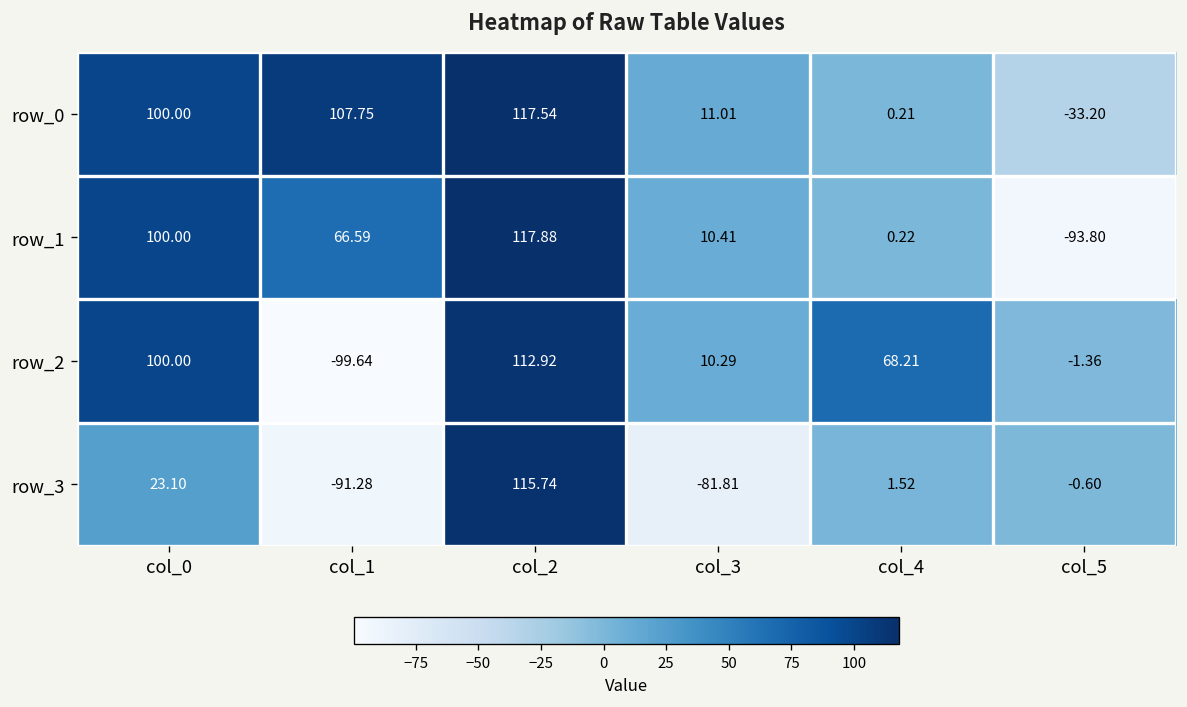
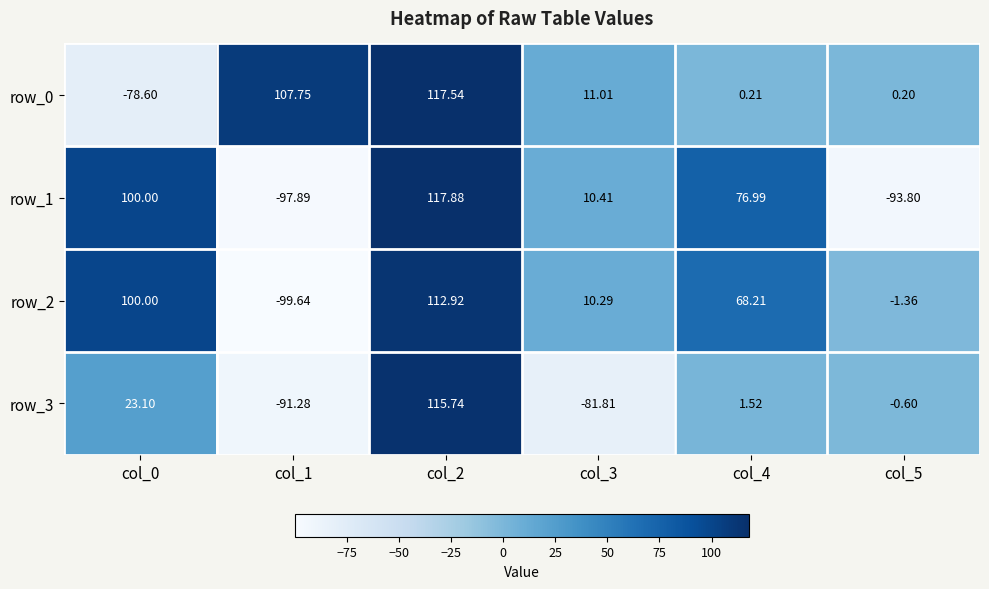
  {
    "row_0": {
-     "col_0": 100.00,
+     "col_0": -78.60,
      "col_1": 107.75,
      "col_2": 117.54,
      "col_3": 11.01,
      "col_4": 0.21,
-     "col_5": -33.20
+     "col_5": 0.20
    },
    "row_1": {
      "col_0": 100.00,
-     "col_1": 66.59,
+     "col_1": -97.89,
      "col_2": 117.88,
      "col_3": 10.41,
-     "col_4": 0.22,
+     "col_4": 76.99,
      "col_5": -93.80
    },
    "row_2": {
      "col_0": 100.00,
      "col_1": -99.64,
      "col_2": 112.92,
      "col_3": 10.29,
      "col_4": 68.21,
      "col_5": -1.36
    },
    "row_3": {
      "col_0": 23.10,
      "col_1": -91.28,
      "col_2": 115.74,
      "col_3": -81.81,
      "col_4": 1.52,
      "col_5": -0.60
    }
  }
